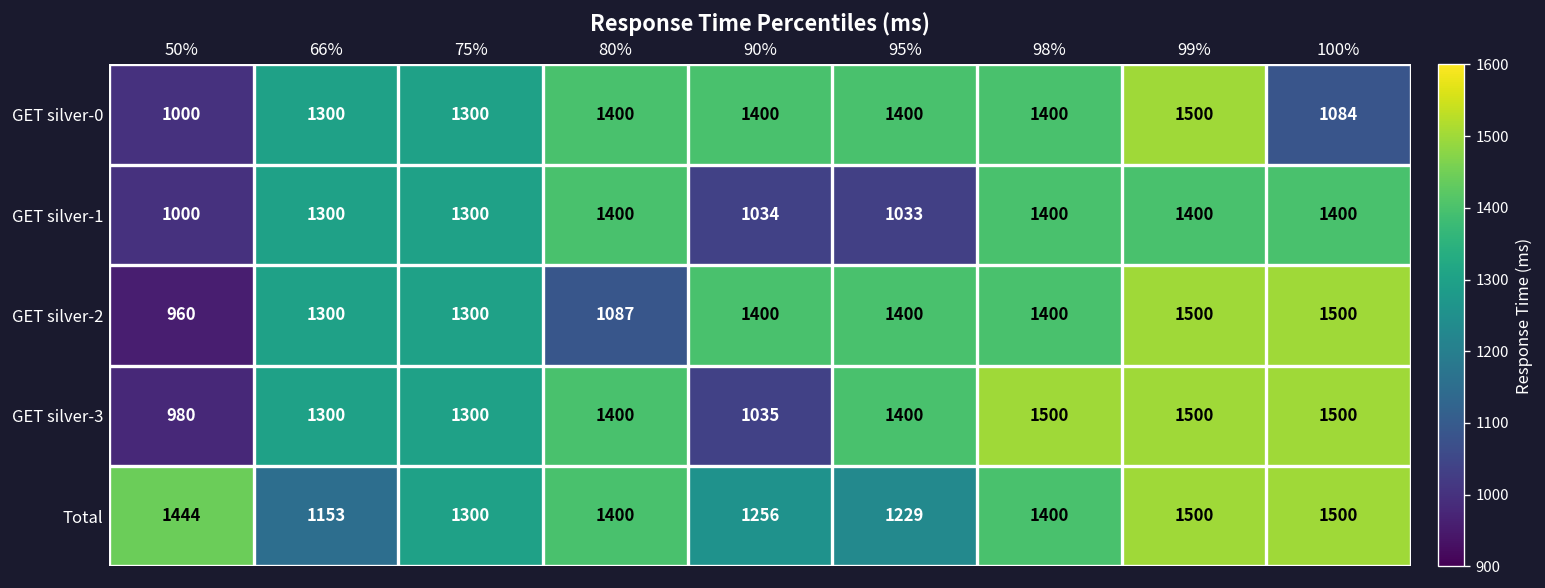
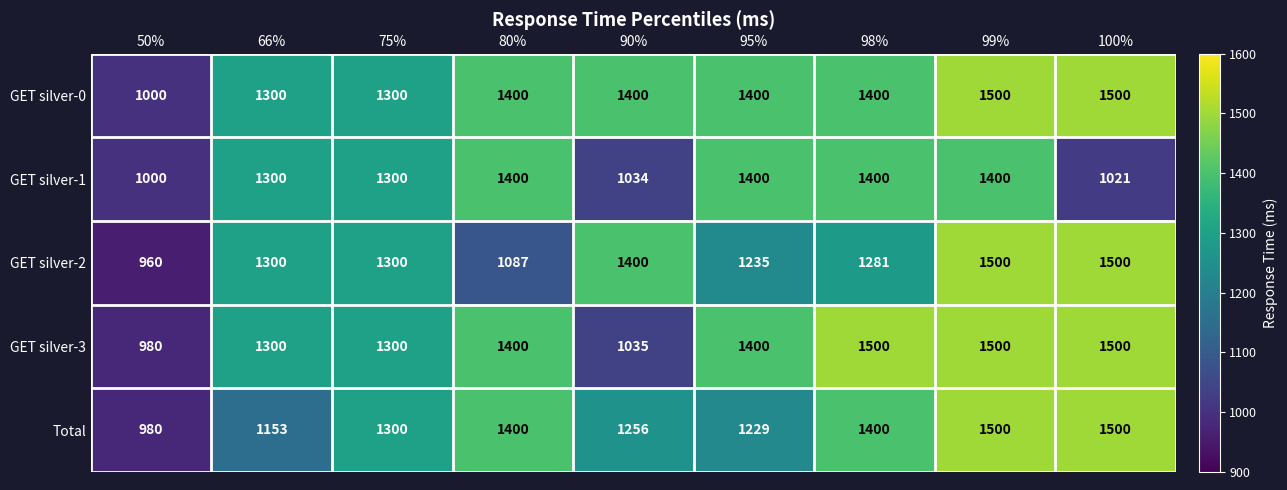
  {
    "GET silver-0": {
      "50%": 1000,
      "66%": 1300,
      "75%": 1300,
      "80%": 1400,
      "90%": 1400,
      "95%": 1400,
      "98%": 1400,
      "99%": 1500,
-     "100%": 1084
+     "100%": 1500
    },
    "GET silver-1": {
      "50%": 1000,
      "66%": 1300,
      "75%": 1300,
      "80%": 1400,
      "90%": 1034,
-     "95%": 1033,
+     "95%": 1400,
      "98%": 1400,
      "99%": 1400,
-     "100%": 1400
+     "100%": 1021
    },
    "GET silver-2": {
      "50%": 960,
      "66%": 1300,
      "75%": 1300,
      "80%": 1087,
      "90%": 1400,
-     "95%": 1400,
-     "98%": 1400,
+     "95%": 1235,
+     "98%": 1281,
      "99%": 1500,
      "100%": 1500
    },
    "GET silver-3": {
      "50%": 980,
      "66%": 1300,
      "75%": 1300,
      "80%": 1400,
      "90%": 1035,
      "95%": 1400,
      "98%": 1500,
      "99%": 1500,
      "100%": 1500
    },
    "Total": {
-     "50%": 1444,
+     "50%": 980,
      "66%": 1153,
      "75%": 1300,
      "80%": 1400,
      "90%": 1256,
      "95%": 1229,
      "98%": 1400,
      "99%": 1500,
      "100%": 1500
    }
  }
